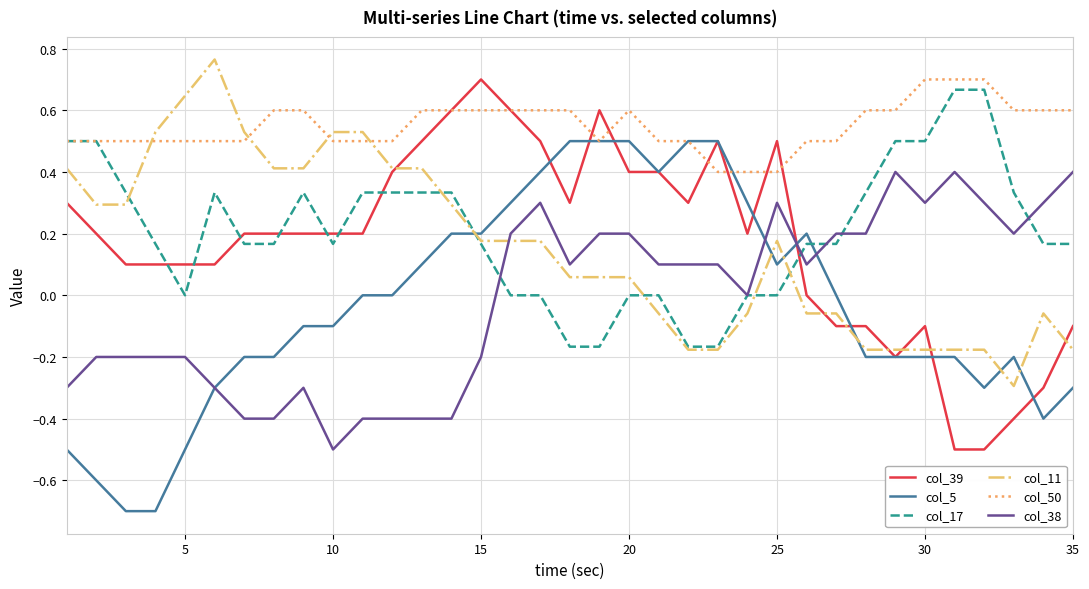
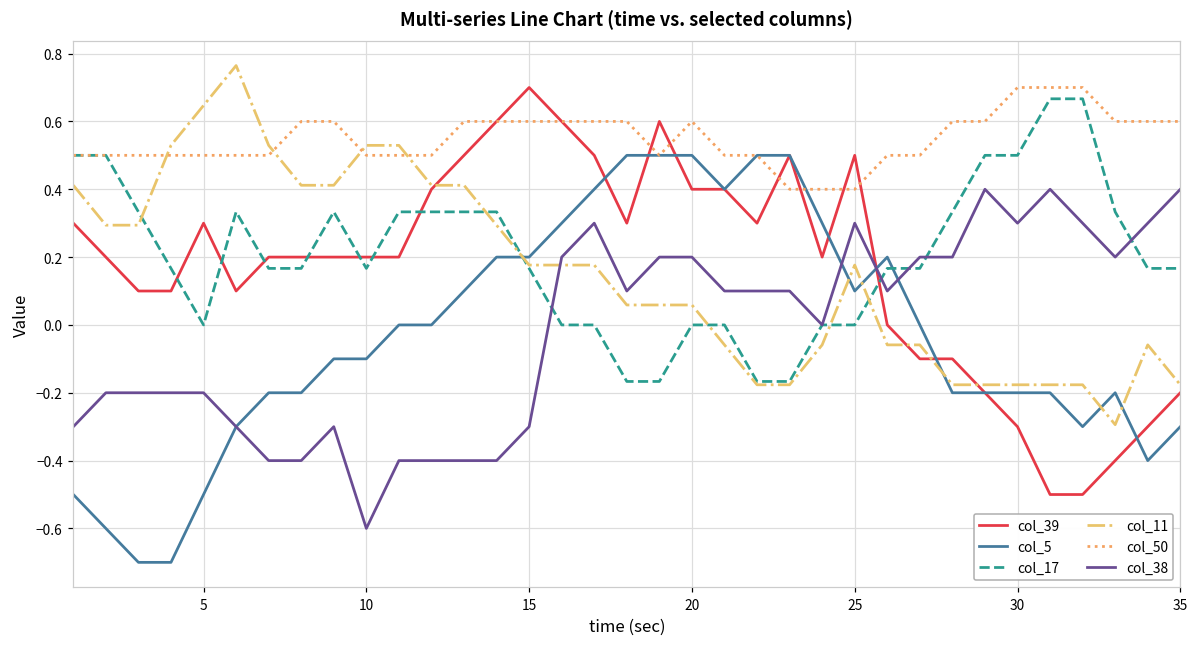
  {
    "col_39": {
-     "5": 0.1,
+     "5": 0.3,
      "10": 0.2,
      "15": 0.7,
      "20": 0.4,
      "25": 0.5,
-     "30": -0.1,
-     "35": -0.1
+     "30": -0.3,
+     "35": -0.2
    },
    "col_38": {
      "5": -0.2,
-     "10": -0.5,
-     "15": -0.2,
+     "10": -0.6,
+     "15": -0.3,
      "20": 0.2,
      "25": 0.3,
      "30": 0.3,
      "35": 0.4
    }
  }
